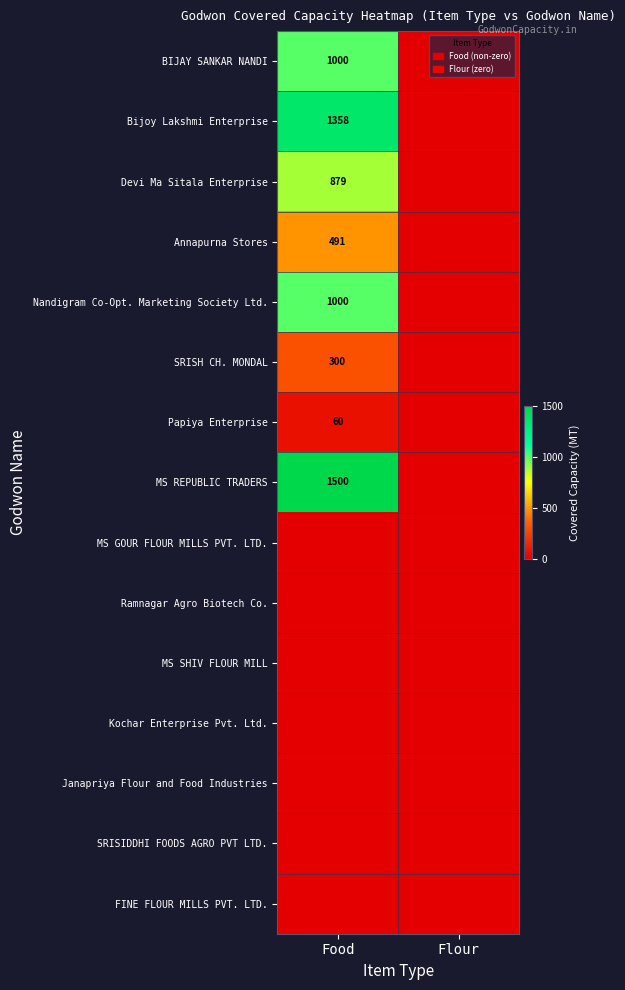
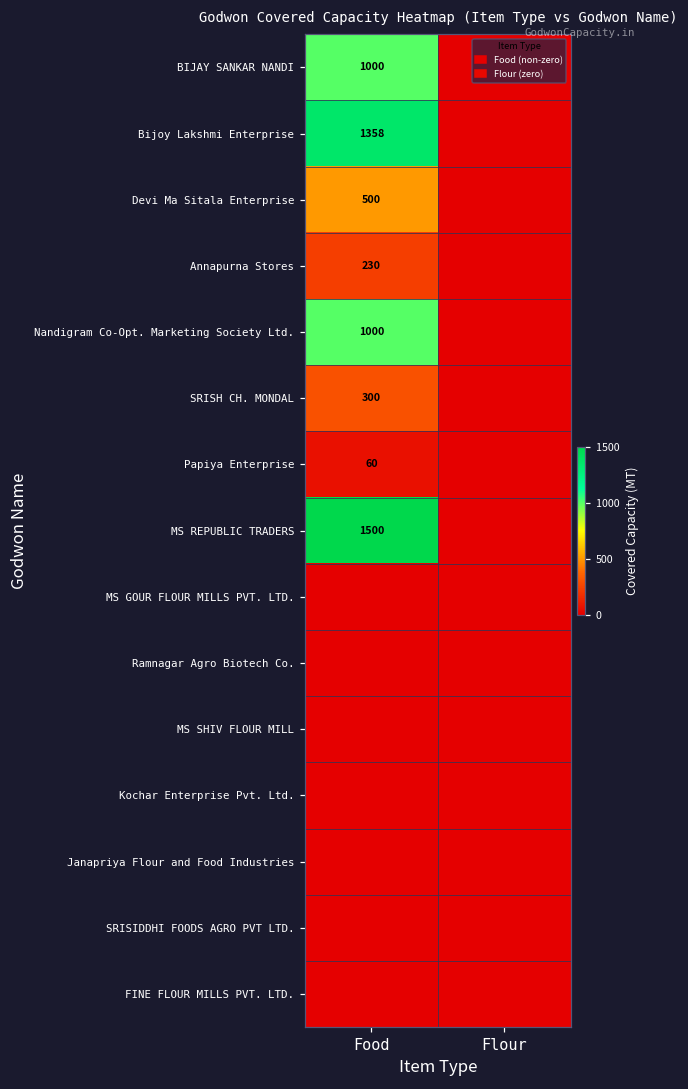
  {
    "BIJAY SANKAR NANDI": {
      "Food": 1000
    },
    "Bijoy Lakshmi Enterprise": {
      "Food": 1358
    },
    "Devi Ma Sitala Enterprise": {
-     "Food": 879
+     "Food": 500
    },
    "Annapurna Stores": {
-     "Food": 491
+     "Food": 230
    },
    "Nandigram Co-Opt. Marketing Society Ltd.": {
      "Food": 1000
    },
    "SRISH CH. MONDAL": {
      "Food": 300
    },
    "Papiya Enterprise": {
      "Food": 60
    },
    "MS REPUBLIC TRADERS": {
      "Food": 1500
    }
  }
